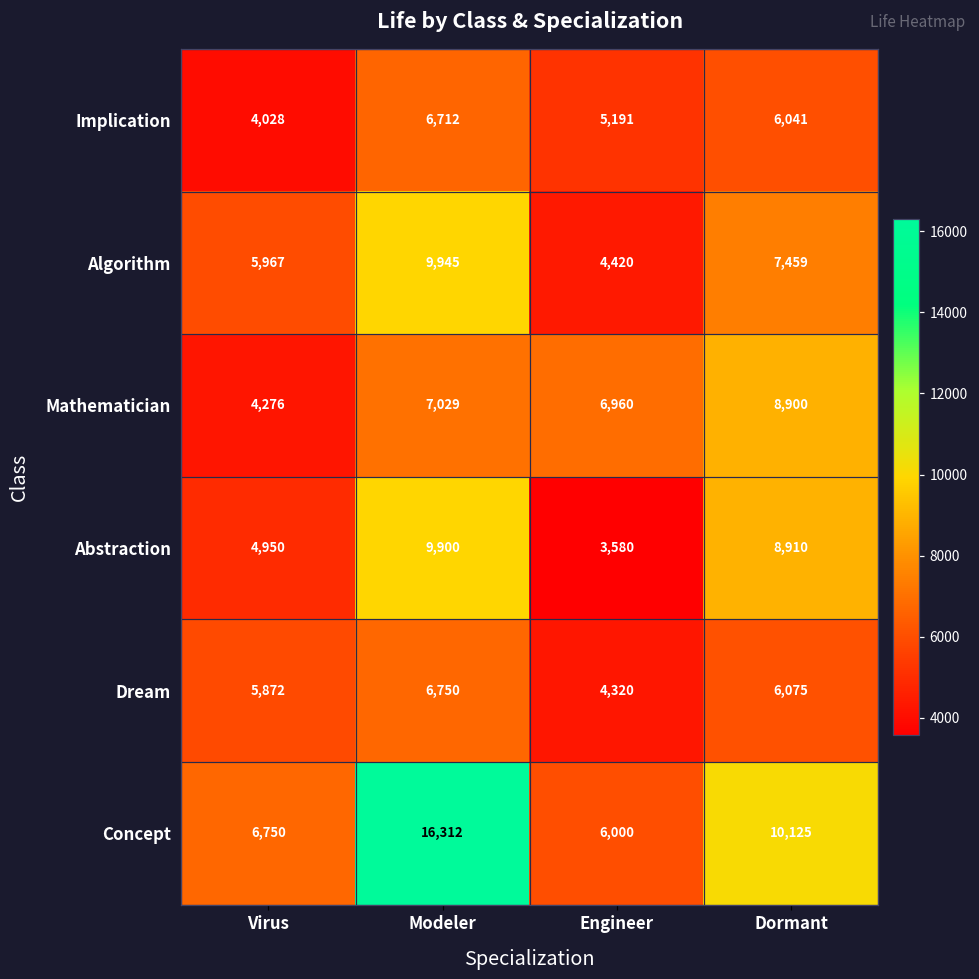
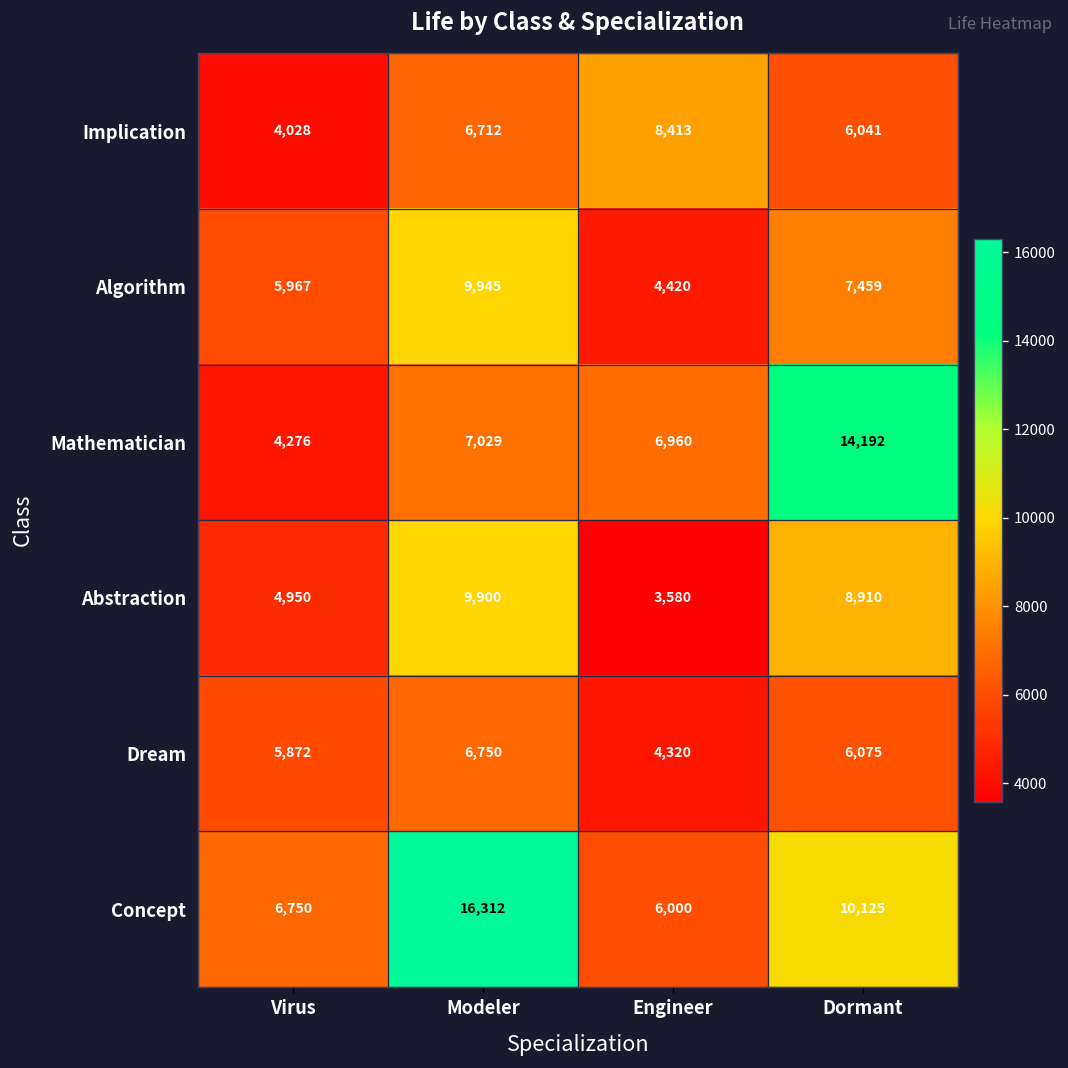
  {
    "Implication": {
      "Virus": "4,028",
      "Modeler": "6,712",
-     "Engineer": "5,191",
+     "Engineer": "8,413",
      "Dormant": "6,041"
    },
    "Algorithm": {
      "Virus": "5,967",
      "Modeler": "9,945",
      "Engineer": "4,420",
      "Dormant": "7,459"
    },
    "Mathematician": {
      "Virus": "4,276",
      "Modeler": "7,029",
      "Engineer": "6,960",
-     "Dormant": "8,900"
+     "Dormant": "14,192"
    },
    "Abstraction": {
      "Virus": "4,950",
      "Modeler": "9,900",
      "Engineer": "3,580",
      "Dormant": "8,910"
    },
    "Dream": {
      "Virus": "5,872",
      "Modeler": "6,750",
      "Engineer": "4,320",
      "Dormant": "6,075"
    },
    "Concept": {
      "Virus": "6,750",
      "Modeler": "16,312",
      "Engineer": "6,000",
      "Dormant": "10,125"
    }
  }
